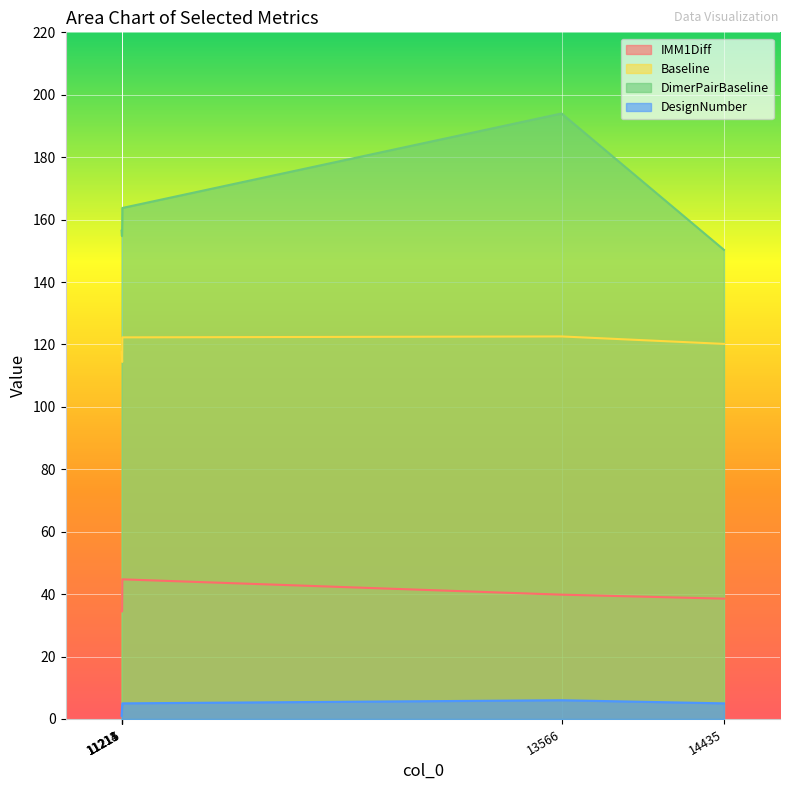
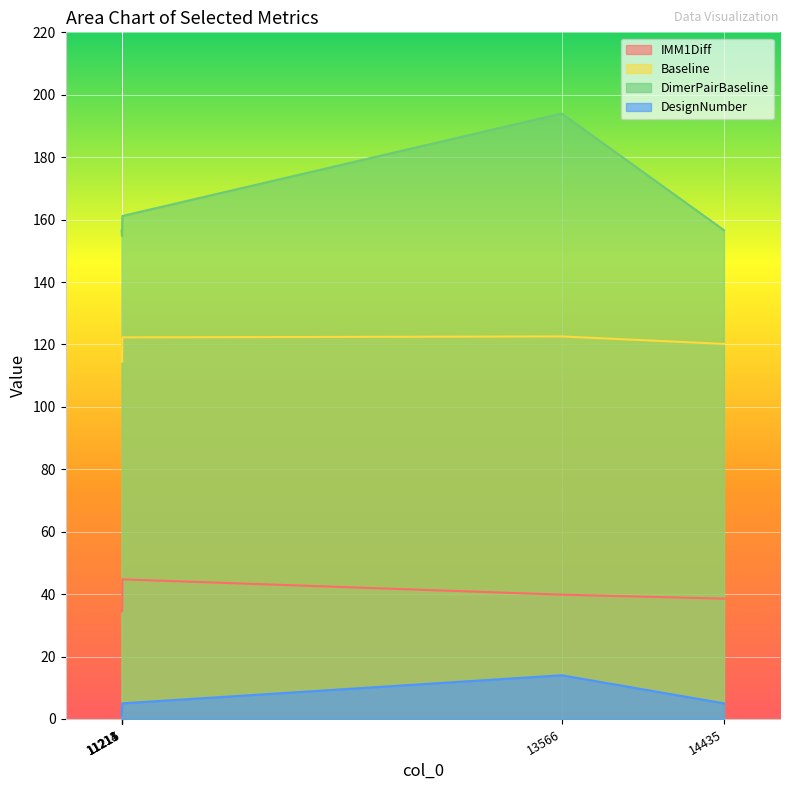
  {
    "IMM1Diff": {
      "11211": 35,
      "11213": 34,
      "11214": 35,
      "11215": 45,
      "13566": 40,
      "14435": 39
    },
    "Baseline": {
      "11211": 117,
      "11213": 115,
      "11214": 114,
      "11215": 122,
      "13566": 123,
      "14435": 120
    },
    "DimerPairBaseline": {
      "11211": 156,
      "11213": 155,
      "11214": 157,
-     "11215": 164,
+     "11215": 161,
      "13566": 194,
-     "14435": 150
+     "14435": 157
    },
    "DesignNumber": {
      "11211": 1,
      "11213": 3,
      "11214": 4,
      "11215": 5,
-     "13566": 6,
+     "13566": 14,
      "14435": 5
    }
  }
